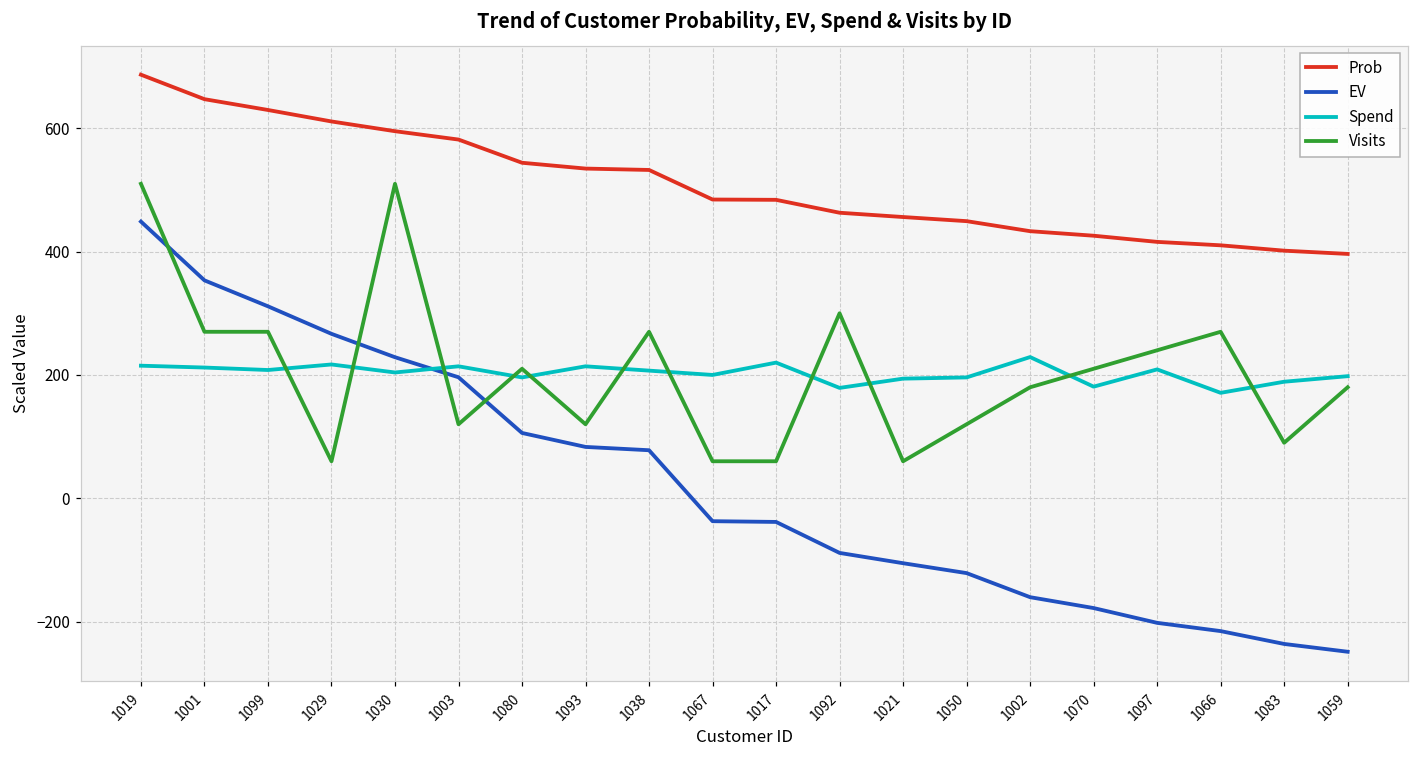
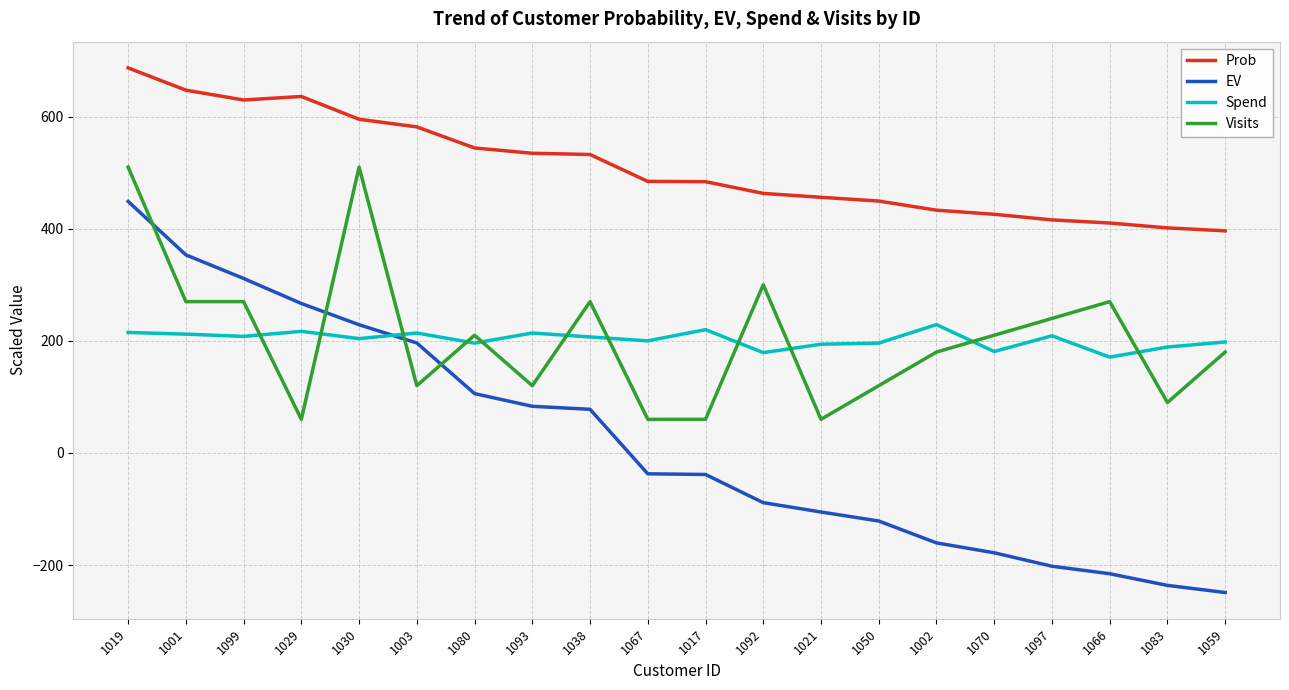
  {
    "Prob": {
      "1019": 690,
      "1001": 650,
      "1099": 630,
-     "1029": 610,
+     "1029": 640,
      "1030": 600,
      "1003": 580,
      "1080": 540,
      "1093": 530,
      "1038": 530,
      "1067": 480,
      "1017": 480,
      "1092": 460,
      "1021": 460,
      "1050": 450,
      "1002": 430,
      "1070": 430,
      "1097": 420,
      "1066": 410,
      "1083": 400,
      "1059": 400
    },
    "EV": {
      "1019": 450,
      "1001": 350,
      "1099": 310,
      "1029": 270,
      "1030": 230,
      "1003": 200,
      "1080": 110,
      "1093": 80,
      "1038": 80,
      "1067": -40,
      "1017": -40,
      "1092": -90,
      "1021": -110,
      "1050": -120,
      "1002": -160,
      "1070": -180,
      "1097": -200,
      "1066": -220,
      "1083": -240,
      "1059": -250
    },
    "Spend": {
      "1019": 220,
      "1001": 210,
      "1099": 210,
      "1029": 220,
      "1030": 200,
      "1003": 210,
      "1080": 200,
      "1093": 210,
      "1038": 210,
      "1067": 200,
      "1017": 220,
      "1092": 180,
      "1021": 190,
      "1050": 200,
      "1002": 230,
      "1070": 180,
      "1097": 210,
      "1066": 170,
      "1083": 190,
      "1059": 200
    },
    "Visits": {
      "1019": 510,
      "1001": 270,
      "1099": 270,
      "1029": 60,
      "1030": 510,
      "1003": 120,
      "1080": 210,
      "1093": 120,
      "1038": 270,
      "1067": 60,
      "1017": 60,
      "1092": 300,
      "1021": 60,
      "1050": 120,
      "1002": 180,
      "1070": 210,
      "1097": 240,
      "1066": 270,
      "1083": 90,
      "1059": 180
    }
  }
